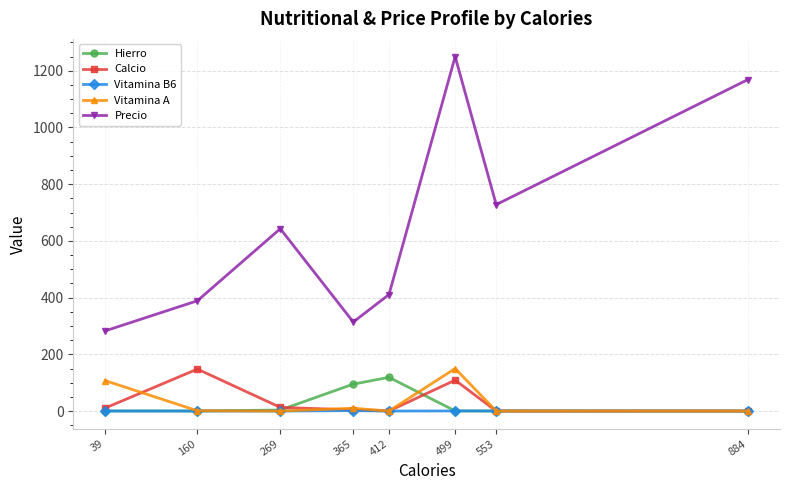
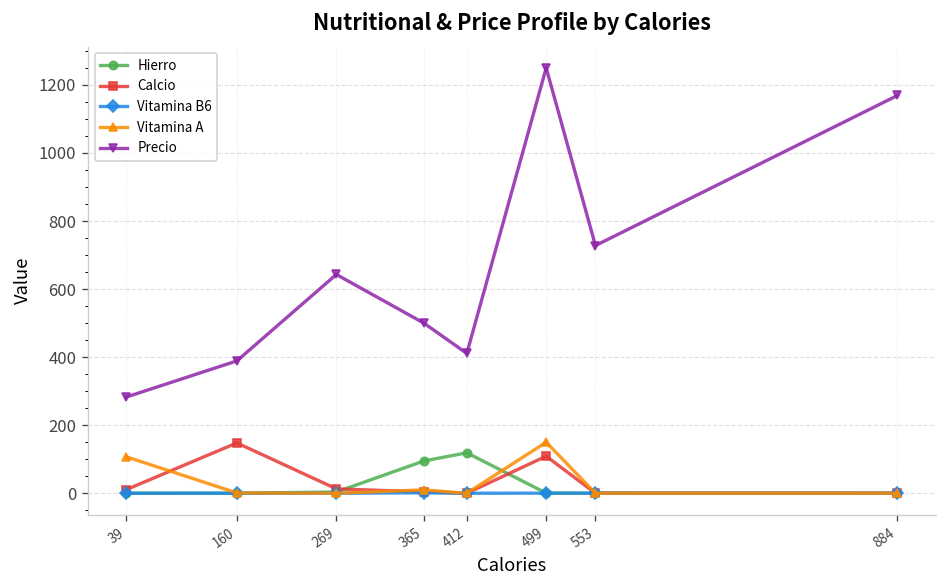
  {
    "Hierro": {
      "365": 100,
      "412": 120
    },
    "Calcio": {
      "39": 10,
      "160": 150,
      "269": 10,
      "499": 110
    },
    "Vitamina A": {
      "39": 110,
      "499": 150
    },
    "Precio": {
      "39": 280,
      "160": 390,
      "269": 640,
-     "365": 310,
+     "365": 500,
      "412": 410,
      "499": 1250,
      "553": 730,
      "884": 1170
    }
  }
